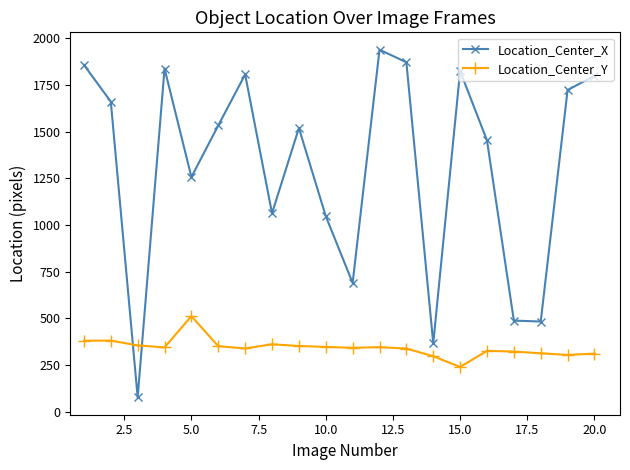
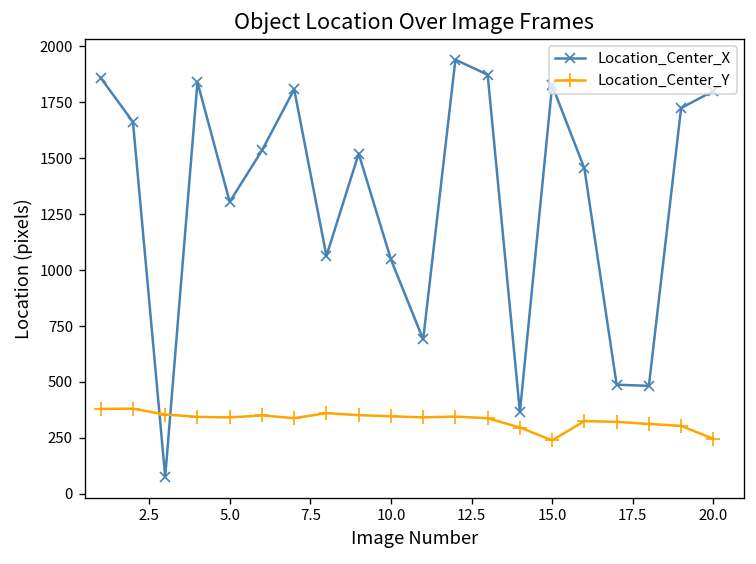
  {
    "Location_Center_X": {
-     "5.0": 1260,
+     "5.0": 1300,
      "10.0": 1050
    },
    "Location_Center_Y": {
-     "5.0": 510,
+     "5.0": 340,
      "10.0": 350,
      "15.0": 240,
-     "20.0": 310
+     "20.0": 250
    }
  }
